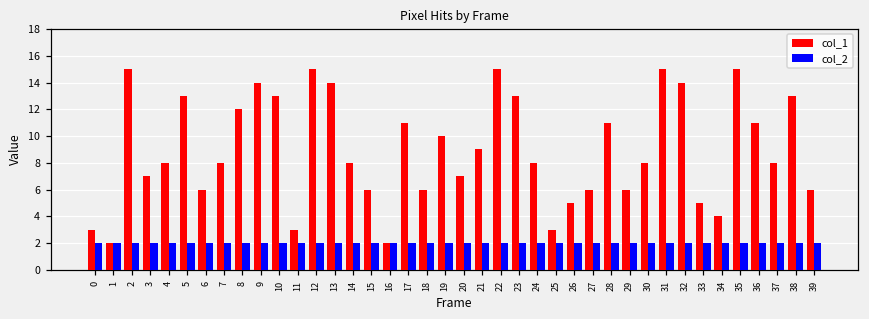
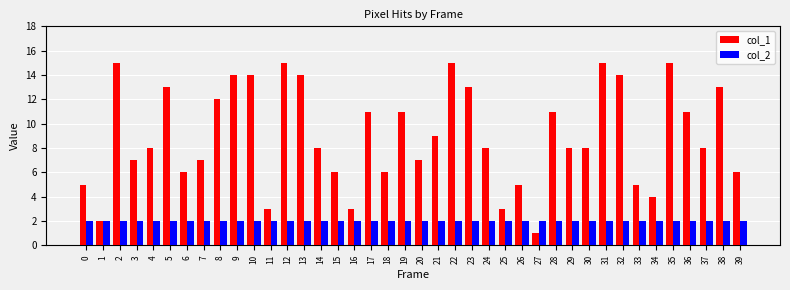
  {
    "col_1": {
-     "0": 3,
+     "0": 5,
      "1": 2,
      "2": 15,
      "3": 7,
      "4": 8,
      "5": 13,
      "6": 6,
-     "7": 8,
+     "7": 7,
      "8": 12,
      "9": 14,
-     "10": 13,
+     "10": 14,
      "11": 3,
      "12": 15,
      "13": 14,
      "14": 8,
      "15": 6,
-     "16": 2,
+     "16": 3,
      "17": 11,
      "18": 6,
-     "19": 10,
+     "19": 11,
      "20": 7,
      "21": 9,
      "22": 15,
      "23": 13,
      "24": 8,
      "25": 3,
      "26": 5,
-     "27": 6,
+     "27": 1,
      "28": 11,
-     "29": 6,
+     "29": 8,
      "30": 8,
      "31": 15,
      "32": 14,
      "33": 5,
      "34": 4,
      "35": 15,
      "36": 11,
      "37": 8,
      "38": 13,
      "39": 6
    },
    "col_2": {
      "0": 2,
      "1": 2,
      "2": 2,
      "3": 2,
      "4": 2,
      "5": 2,
      "6": 2,
      "7": 2,
      "8": 2,
      "9": 2,
      "10": 2,
      "11": 2,
      "12": 2,
      "13": 2,
      "14": 2,
      "15": 2,
      "16": 2,
      "17": 2,
      "18": 2,
      "19": 2,
      "20": 2,
      "21": 2,
      "22": 2,
      "23": 2,
      "24": 2,
      "25": 2,
      "26": 2,
      "27": 2,
      "28": 2,
      "29": 2,
      "30": 2,
      "31": 2,
      "32": 2,
      "33": 2,
      "34": 2,
      "35": 2,
      "36": 2,
      "37": 2,
      "38": 2,
      "39": 2
    }
  }
